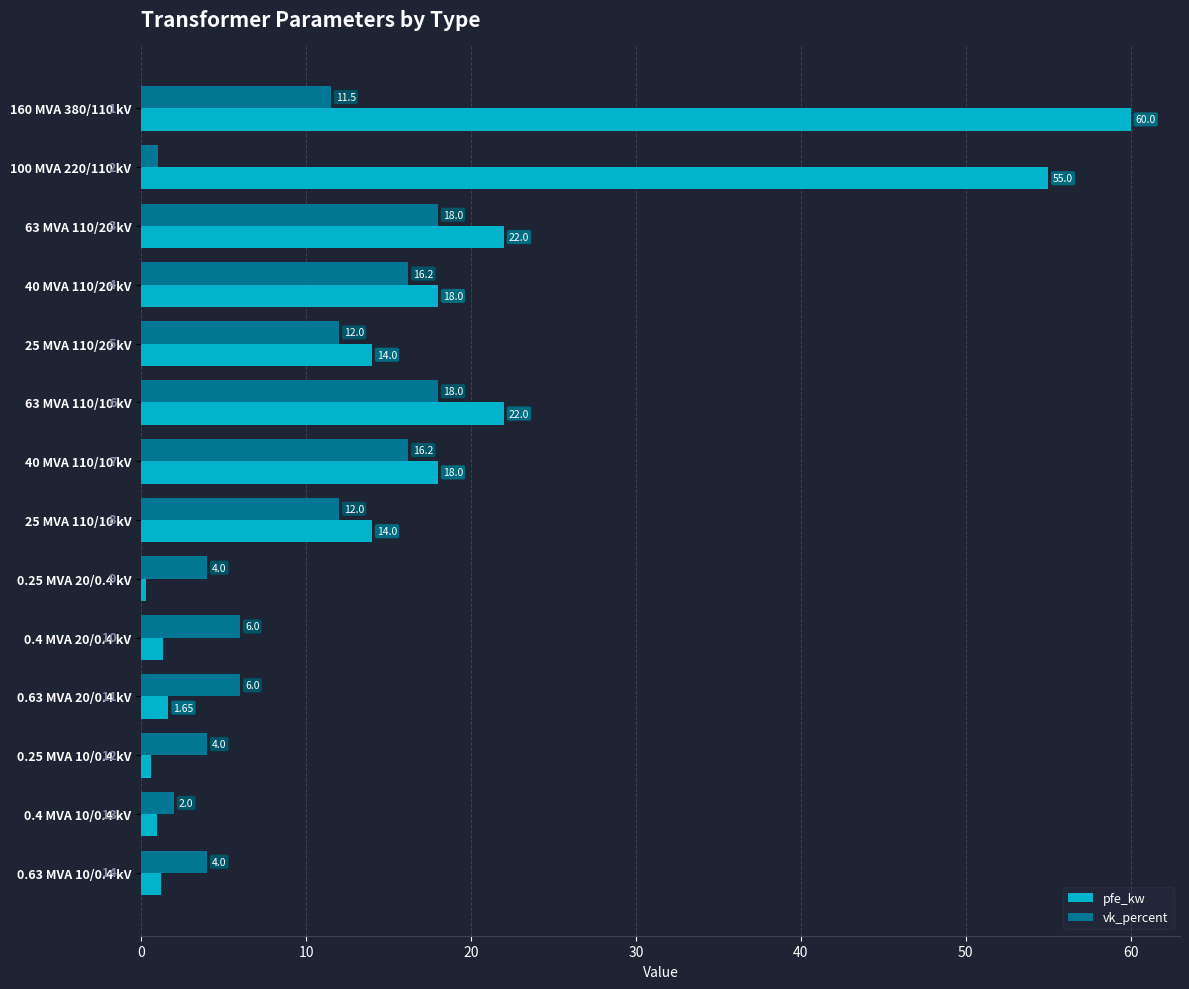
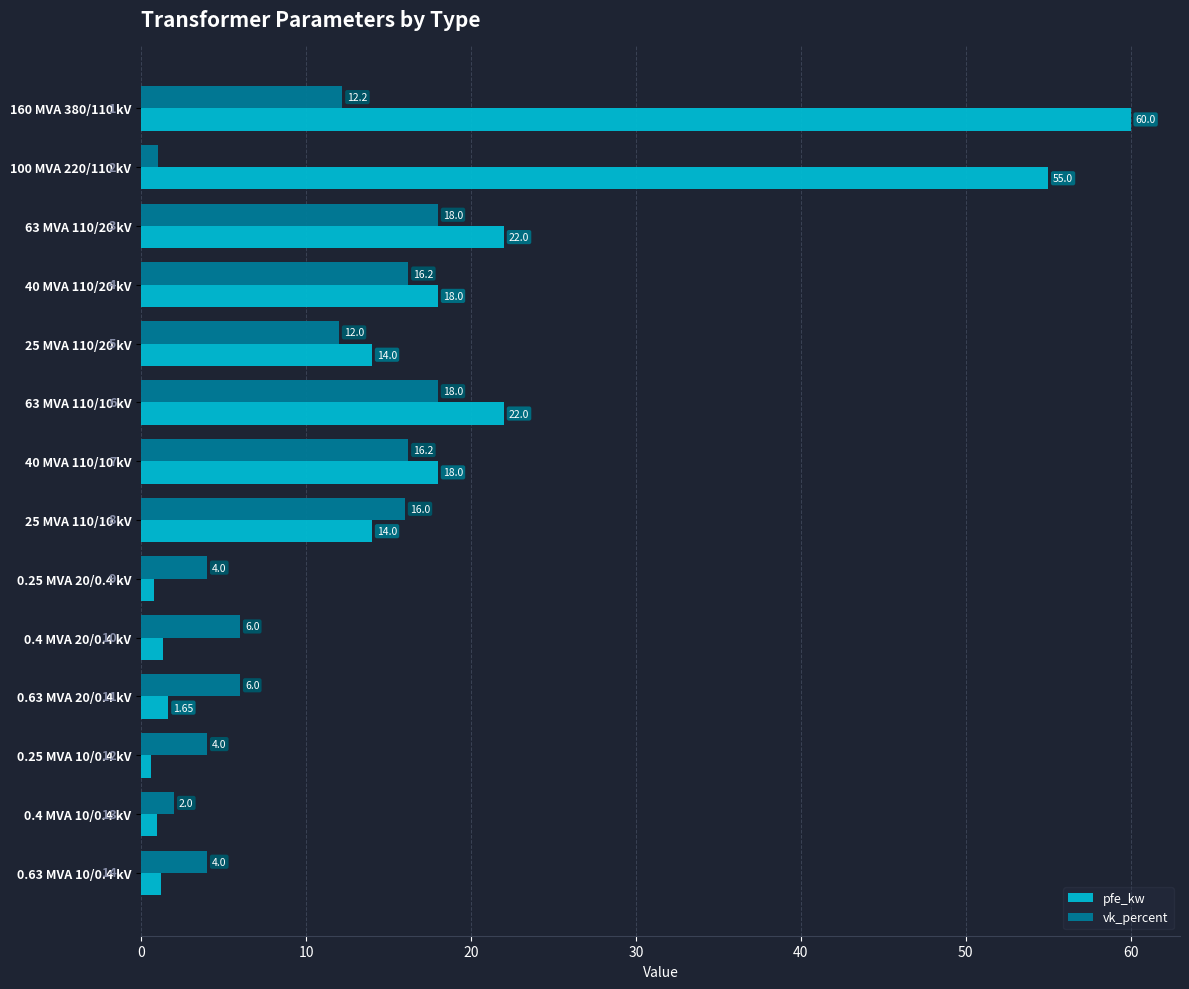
  {
    "pfe_kw": {
-     "0.25 MVA 20/0.4 kV": 0.3,
+     "0.25 MVA 20/0.4 kV": 0.8,
      "0.4 MVA 20/0.4 kV": 1.4,
      "0.25 MVA 10/0.4 kV": 0.6,
      "0.4 MVA 10/0.4 kV": 1.0,
      "0.63 MVA 10/0.4 kV": 1.2
    },
    "vk_percent": {
-     "160 MVA 380/110 kV": 11.5,
-     "25 MVA 110/10 kV": 12.0
+     "160 MVA 380/110 kV": 12.2,
+     "25 MVA 110/10 kV": 16.0
    }
  }
